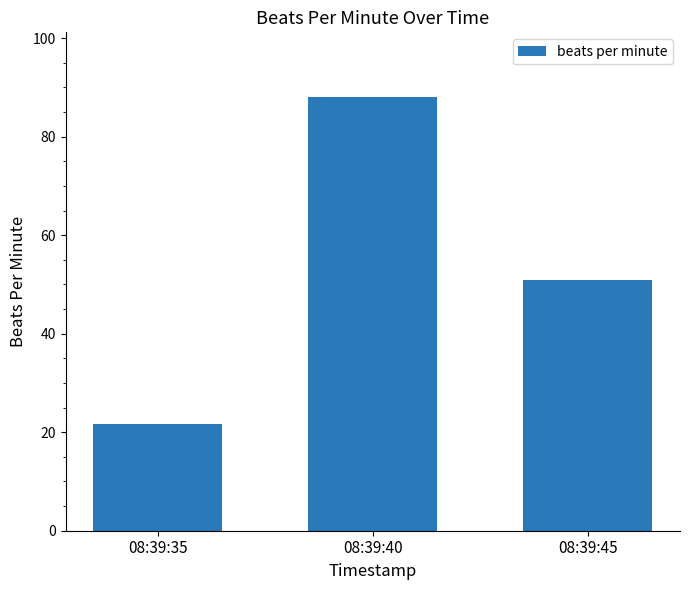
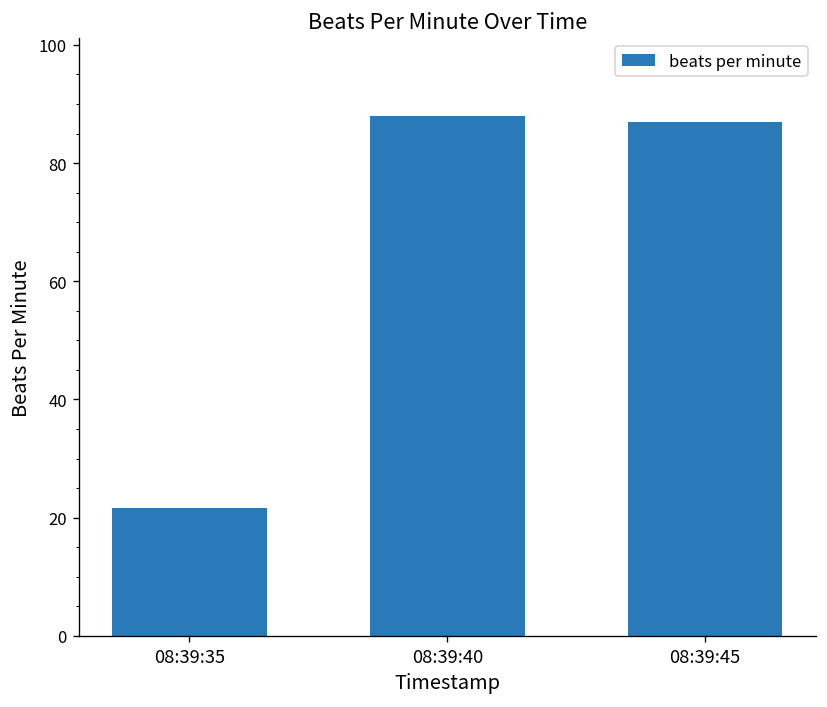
  {
    "08:39:35": 22,
    "08:39:40": 88,
-   "08:39:45": 51
+   "08:39:45": 87
  }
